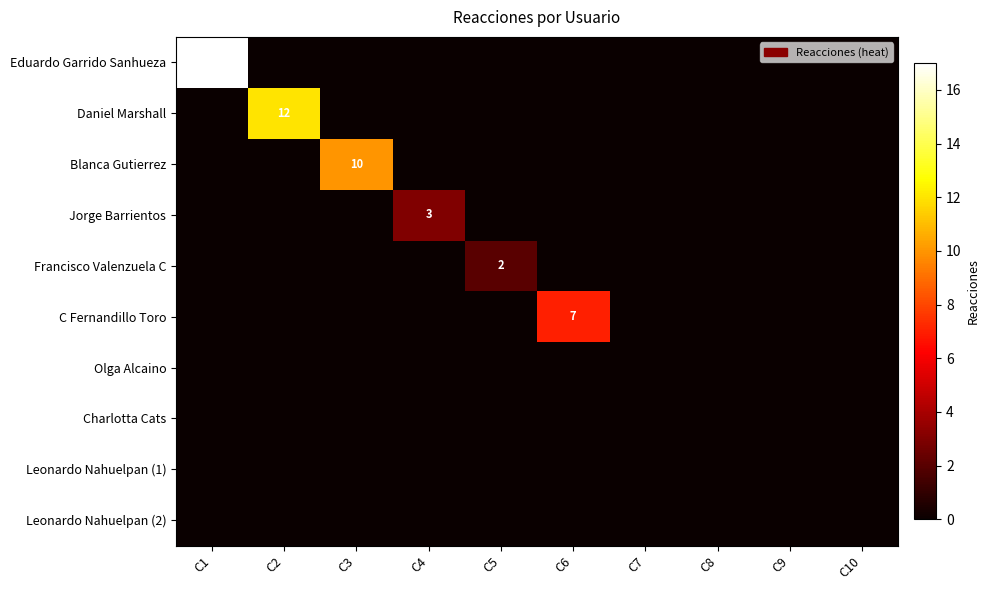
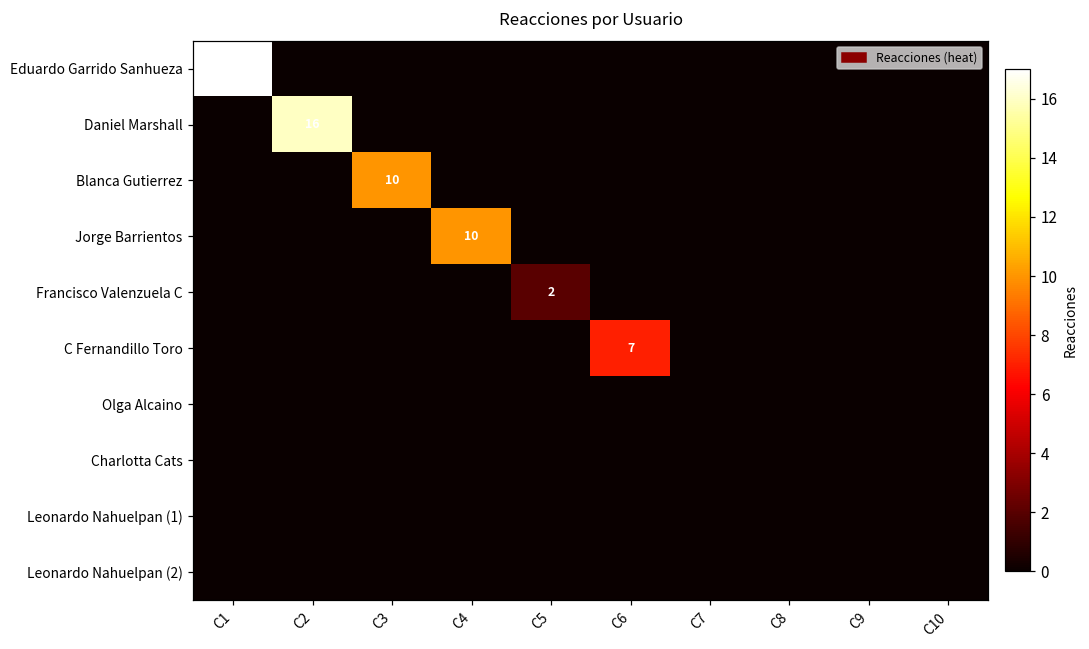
  {
    "Daniel Marshall": {
-     "C2": 12
+     "C2": 16
    },
    "Blanca Gutierrez": {
      "C3": 10
    },
    "Jorge Barrientos": {
-     "C4": 3
+     "C4": 10
    },
    "Francisco Valenzuela C": {
      "C5": 2
    },
    "C Fernandillo Toro": {
      "C6": 7
    }
  }
